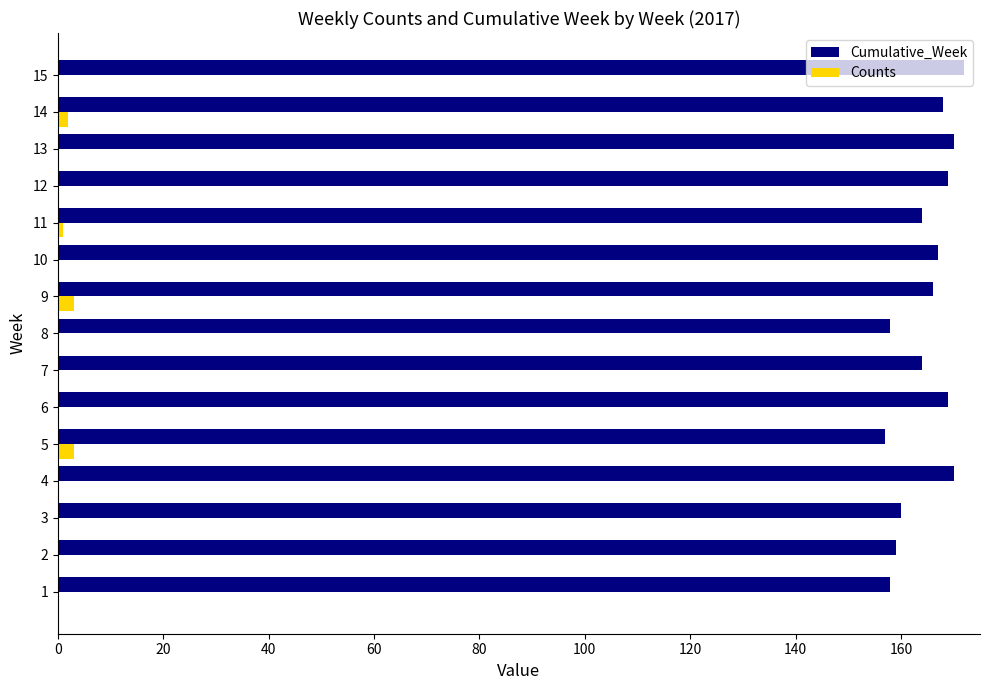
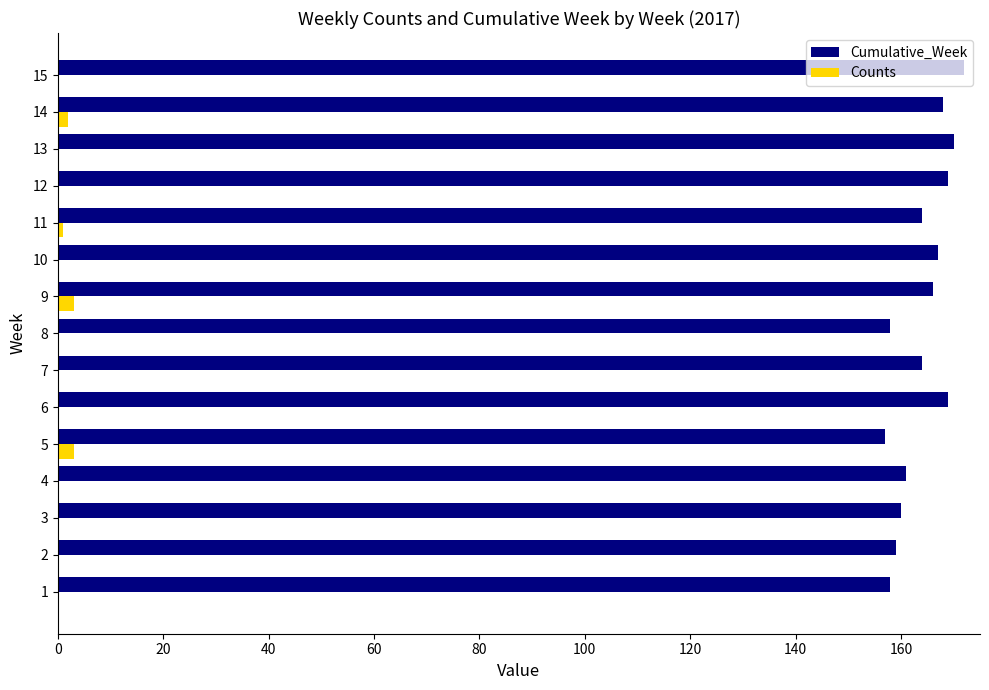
  {
    "Cumulative_Week": {
      "14": 168,
      "13": 170,
      "12": 169,
      "11": 164,
      "10": 167,
      "9": 166,
      "8": 158,
      "7": 164,
      "6": 169,
      "5": 157,
-     "4": 170,
+     "4": 161,
      "3": 160,
      "2": 159,
      "1": 158
    },
    "Counts": {
      "15": 0,
      "14": 2,
      "13": 0,
      "12": 0,
      "11": 1,
      "10": 0,
      "9": 3,
      "8": 0,
      "7": 0,
      "6": 0,
      "5": 3,
      "4": 0,
      "3": 0,
      "2": 0,
      "1": 0
    }
  }
